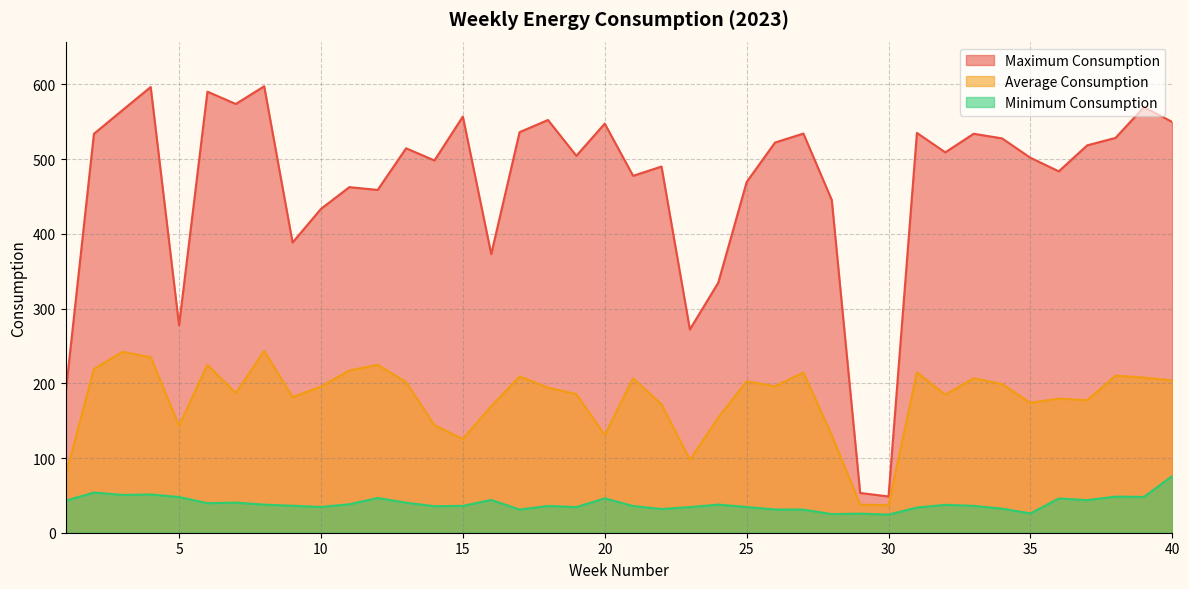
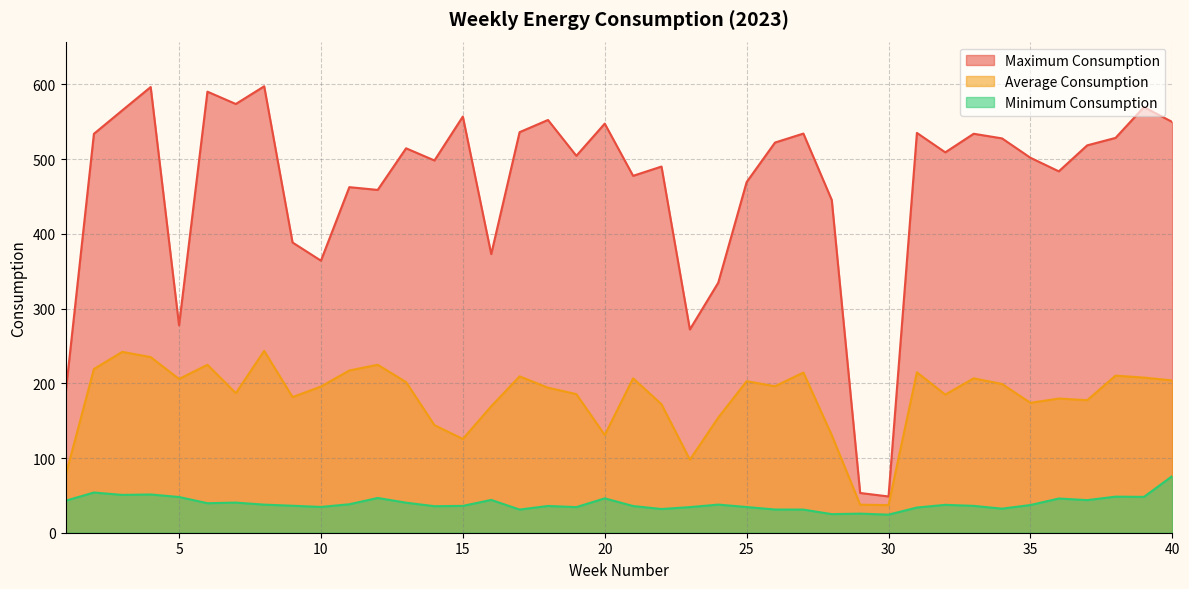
  {
    "Maximum Consumption": {
      "5": 280,
-     "10": 430,
+     "10": 360,
      "15": 560,
      "20": 550,
      "25": 470,
      "30": 50,
      "35": 500,
      "40": 550
    },
    "Average Consumption": {
-     "5": 140,
+     "5": 210,
      "10": 200,
      "15": 130,
      "20": 130,
      "25": 200,
      "30": 40,
      "35": 170,
      "40": 200
    },
    "Minimum Consumption": {
      "5": 50,
      "10": 30,
      "15": 40,
      "20": 50,
      "25": 30,
      "30": 20,
-     "35": 30,
+     "35": 40,
      "40": 80
    }
  }
